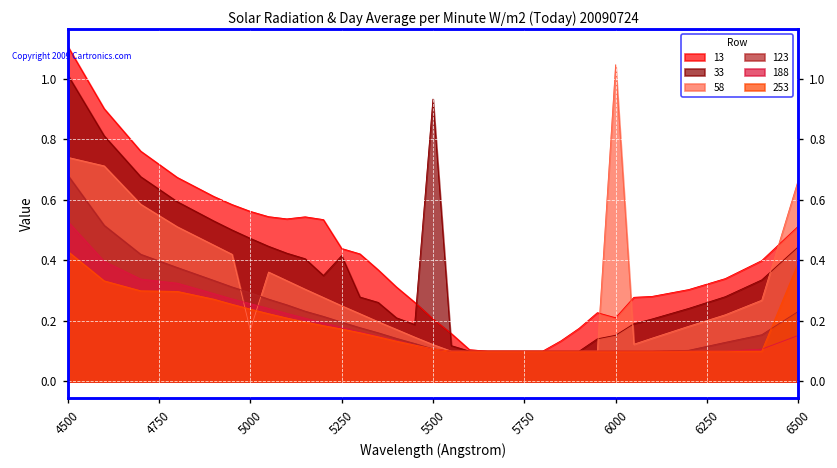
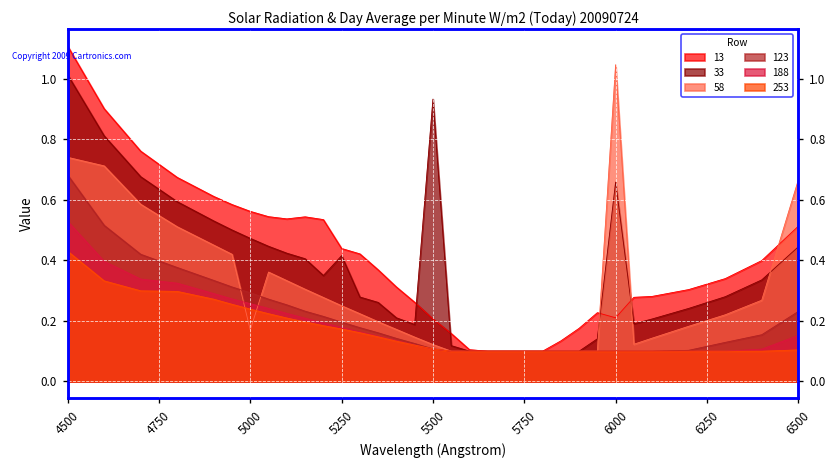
  {
    "13": {
      "4500": 1.11,
      "5000": 0.56,
      "5250": 0.44,
      "5500": 0.21,
      "6000": 0.21,
      "6500": 0.51
    },
    "33": {
      "4500": 1.01,
      "5000": 0.47,
      "5250": 0.42,
      "5500": 0.93,
-     "6000": 0.15,
+     "6000": 0.66,
      "6500": 0.44
    },
    "58": {
      "4500": 0.74,
      "5000": 0.17,
      "5250": 0.25,
      "5500": 0.12,
      "6000": 1.05,
      "6500": 0.67
    },
    "253": {
      "4500": 0.43,
      "5000": 0.24,
-     "6500": 0.39
+     "6500": 0.10
    }
  }
